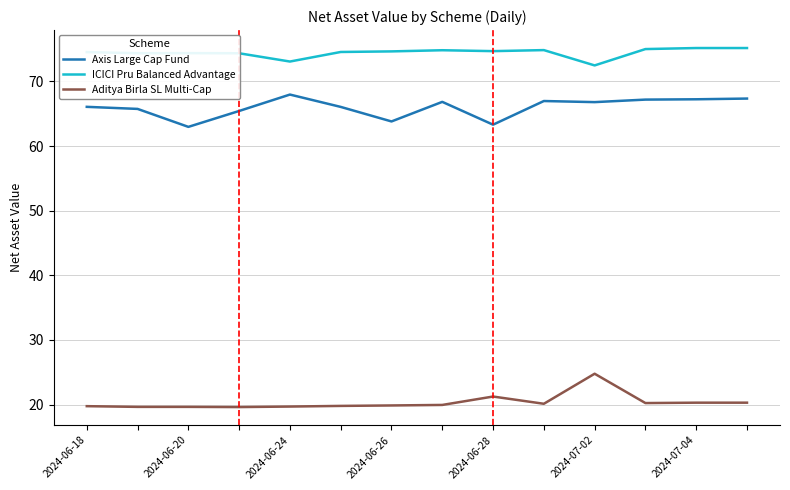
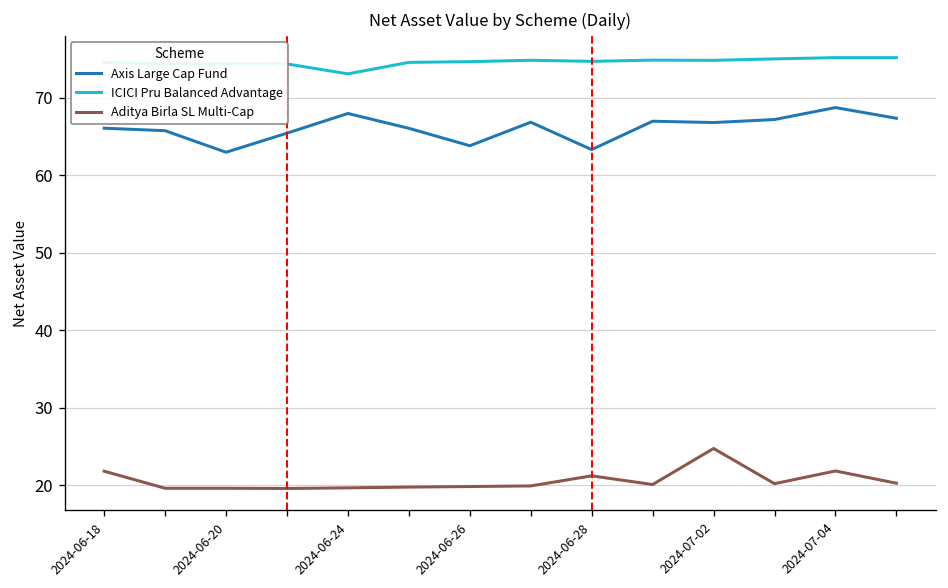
  {
    "Axis Large Cap Fund": {
      "2024-06-18": 66,
      "2024-06-20": 63,
      "2024-06-24": 68,
      "2024-06-26": 64,
      "2024-06-28": 63,
      "2024-07-02": 67,
-     "2024-07-04": 67
+     "2024-07-04": 69
    },
    "ICICI Pru Balanced Advantage": {
      "2024-06-24": 73,
      "2024-06-26": 75,
      "2024-06-28": 75,
-     "2024-07-02": 72,
+     "2024-07-02": 75,
      "2024-07-04": 75
    },
    "Aditya Birla SL Multi-Cap": {
-     "2024-06-18": 20,
+     "2024-06-18": 22,
      "2024-06-20": 20,
      "2024-06-24": 20,
      "2024-06-26": 20,
      "2024-06-28": 21,
      "2024-07-02": 25,
-     "2024-07-04": 20
+     "2024-07-04": 22
    }
  }
